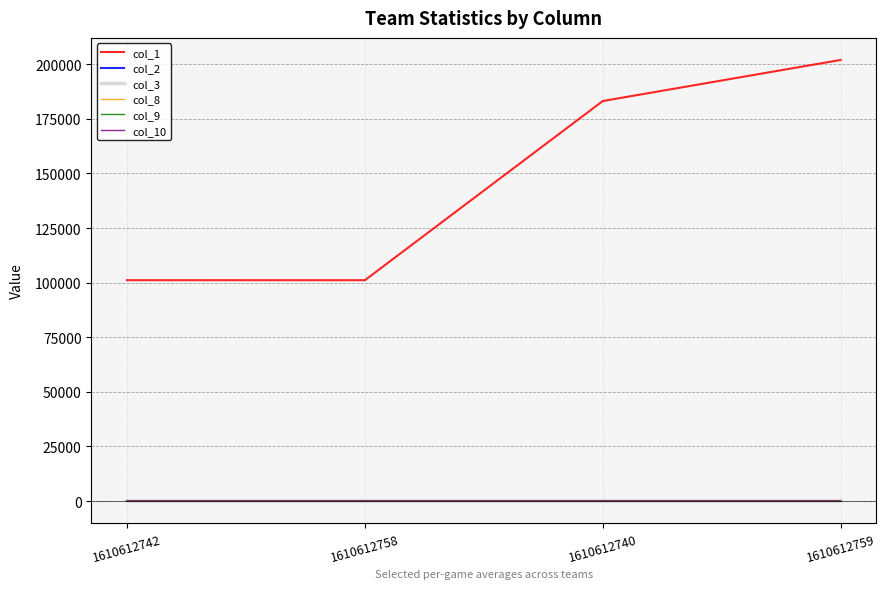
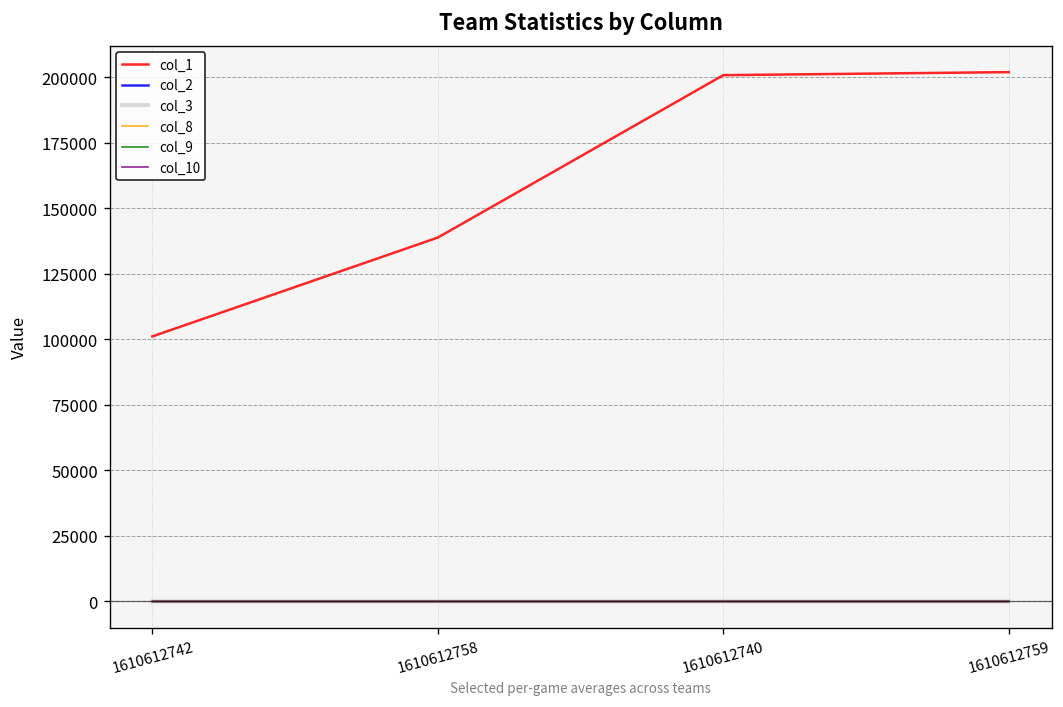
  {
    "col_1": {
      "1610612742": 101000,
-     "1610612758": 101000,
-     "1610612740": 183000,
+     "1610612758": 139000,
+     "1610612740": 201000,
      "1610612759": 202000
    },
    "col_10": {
      "1610612742": 0,
      "1610612758": 0,
      "1610612740": 0,
      "1610612759": 0
    }
  }
